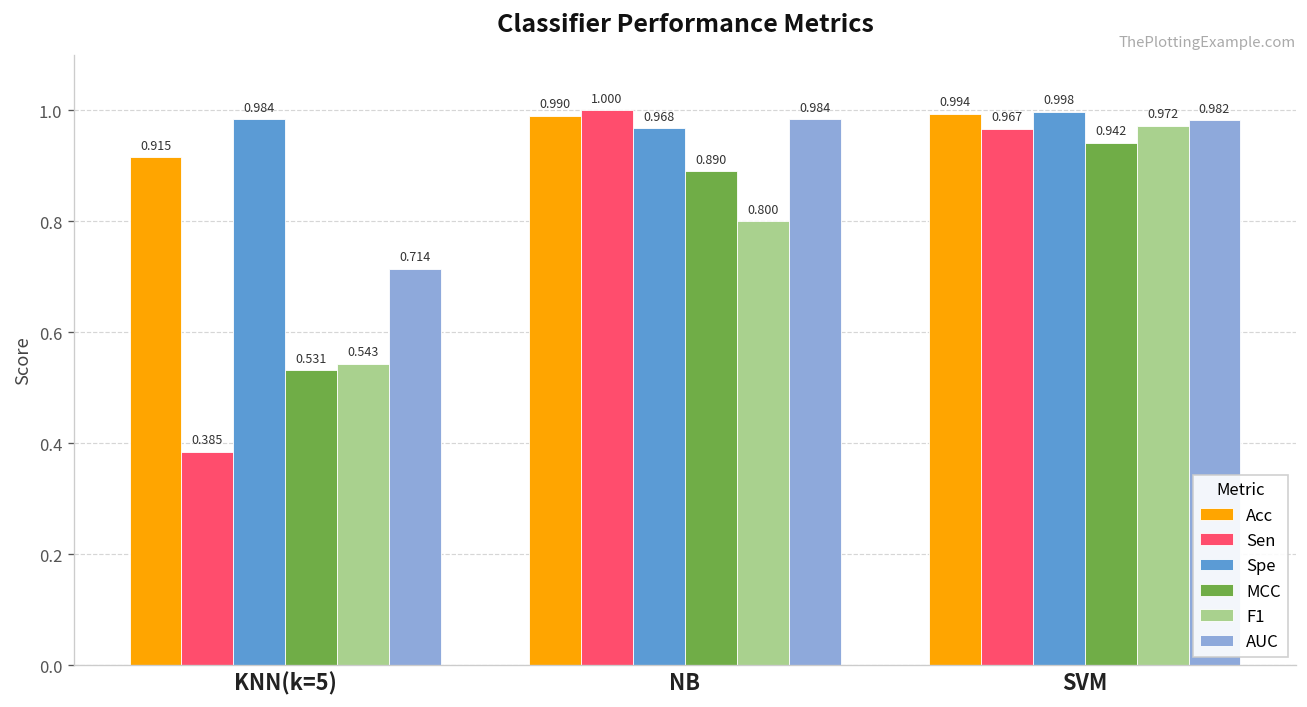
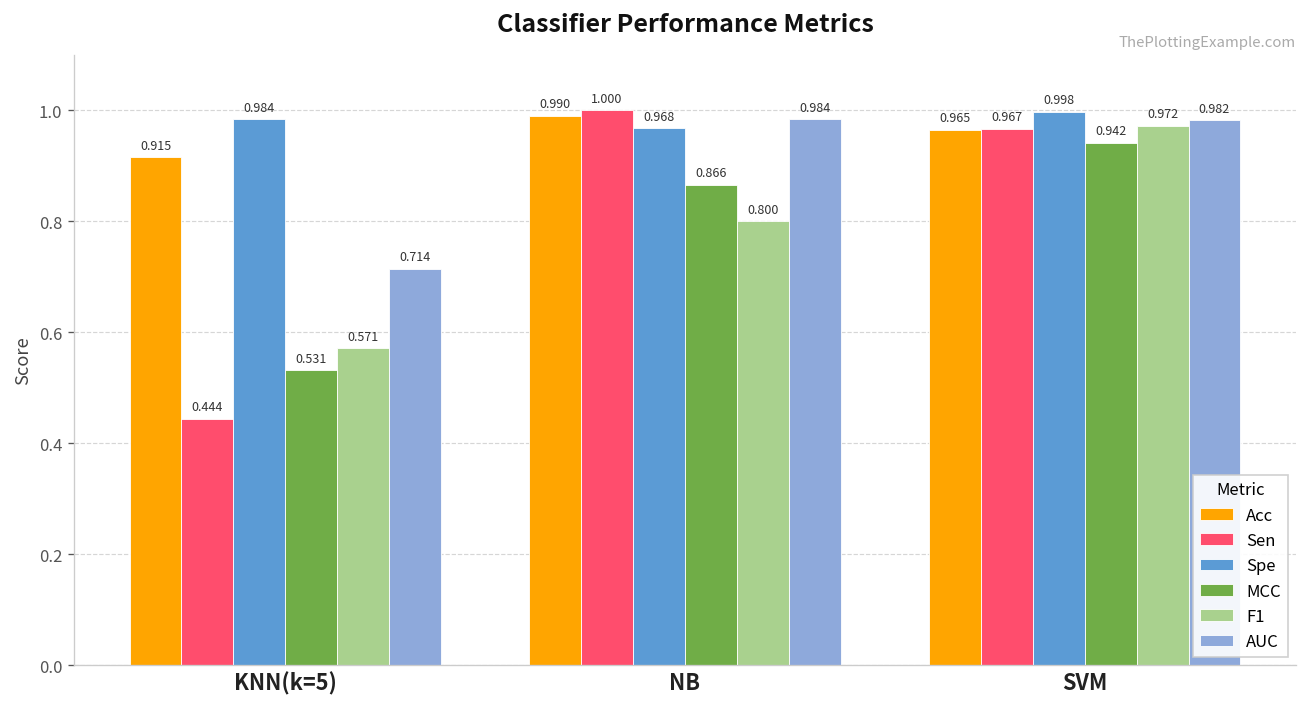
  {
    "Acc": {
      "KNN(k=5)": 0.915,
      "NB": 0.990,
-     "SVM": 0.994
+     "SVM": 0.965
    },
    "Sen": {
-     "KNN(k=5)": 0.385,
+     "KNN(k=5)": 0.444,
      "NB": 1.000,
      "SVM": 0.967
    },
    "MCC": {
      "KNN(k=5)": 0.531,
-     "NB": 0.890,
+     "NB": 0.866,
      "SVM": 0.942
    },
    "F1": {
-     "KNN(k=5)": 0.543,
+     "KNN(k=5)": 0.571,
      "NB": 0.800,
      "SVM": 0.972
    }
  }
